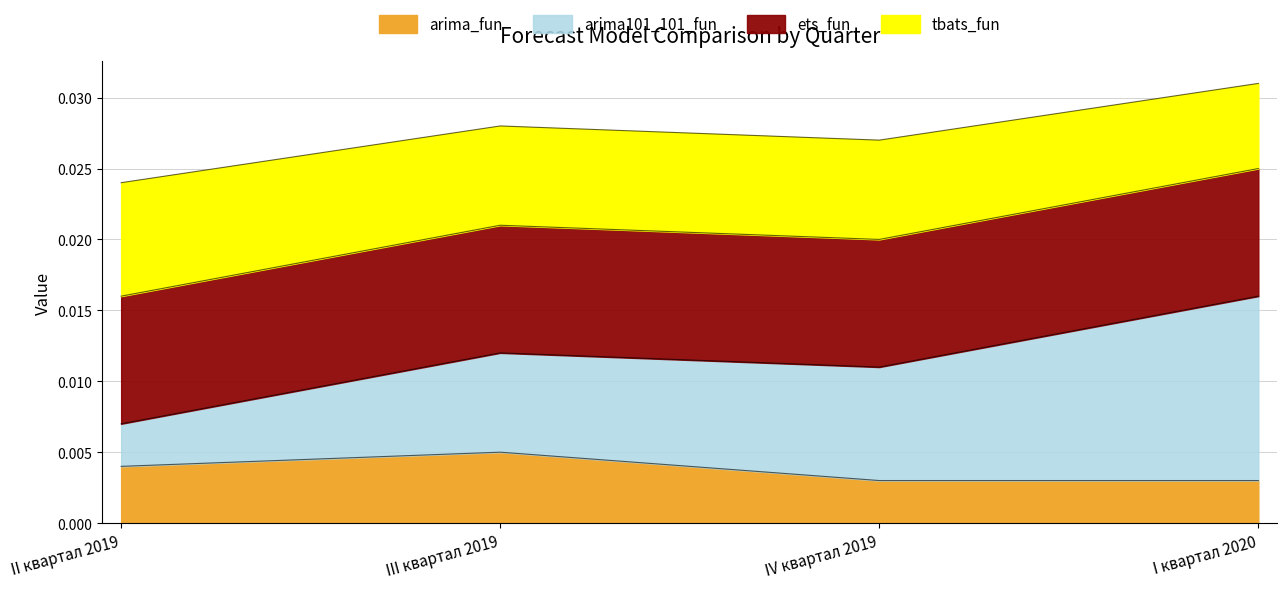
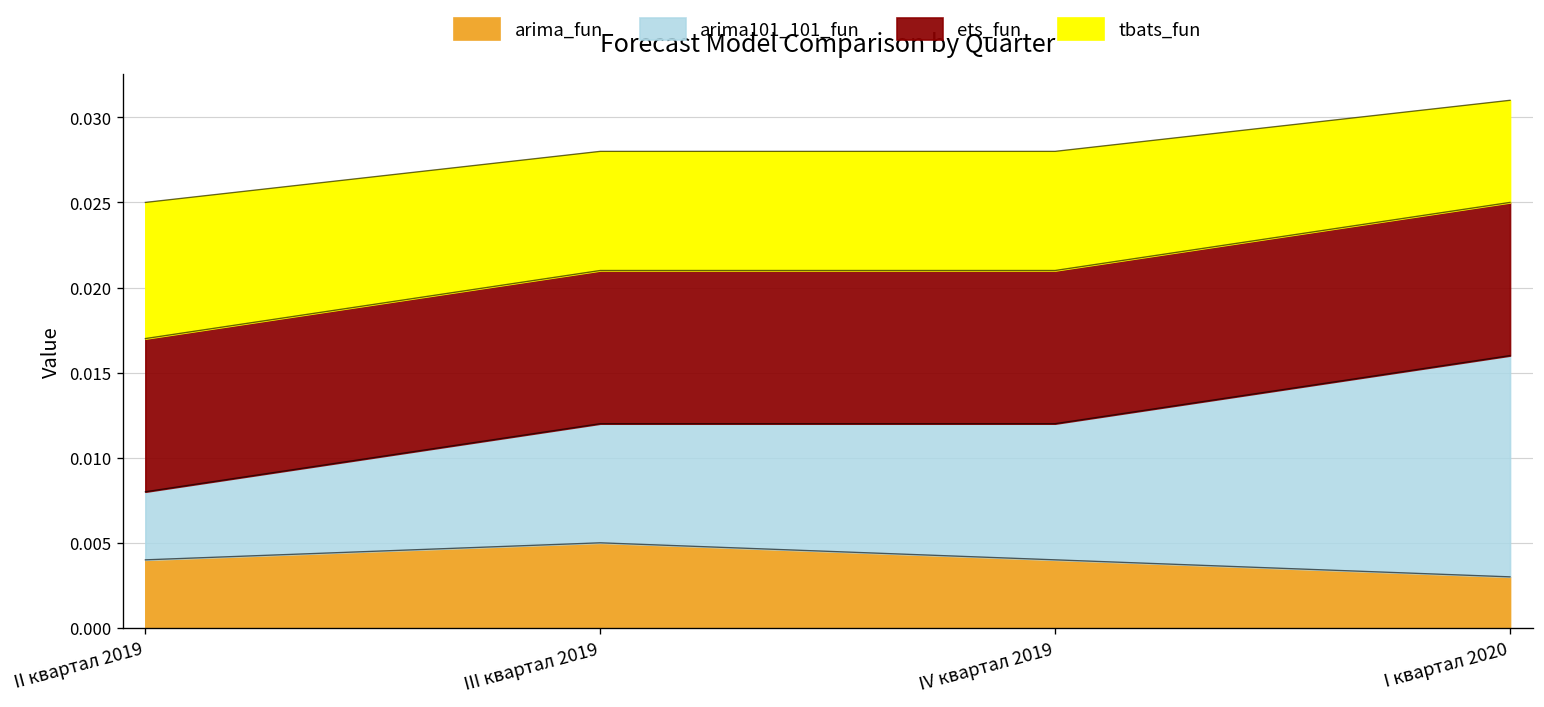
  {
    "arima_fun": {
      "II квартал 2019": 0.004,
      "III квартал 2019": 0.005,
-     "IV квартал 2019": 0.003,
+     "IV квартал 2019": 0.004,
      "I квартал 2020": 0.003
    },
    "arima101_101_fun": {
-     "II квартал 2019": 0.003,
+     "II квартал 2019": 0.004,
      "III квартал 2019": 0.007,
      "IV квартал 2019": 0.008,
      "I квартал 2020": 0.013
    },
    "ets_fun": {
      "III квартал 2019": 0.021,
      "I квартал 2020": 0.025
    },
    "tbats_fun": {
      "II квартал 2019": 0.008,
      "III квартал 2019": 0.007,
      "IV квартал 2019": 0.007,
      "I квартал 2020": 0.006
    }
  }
